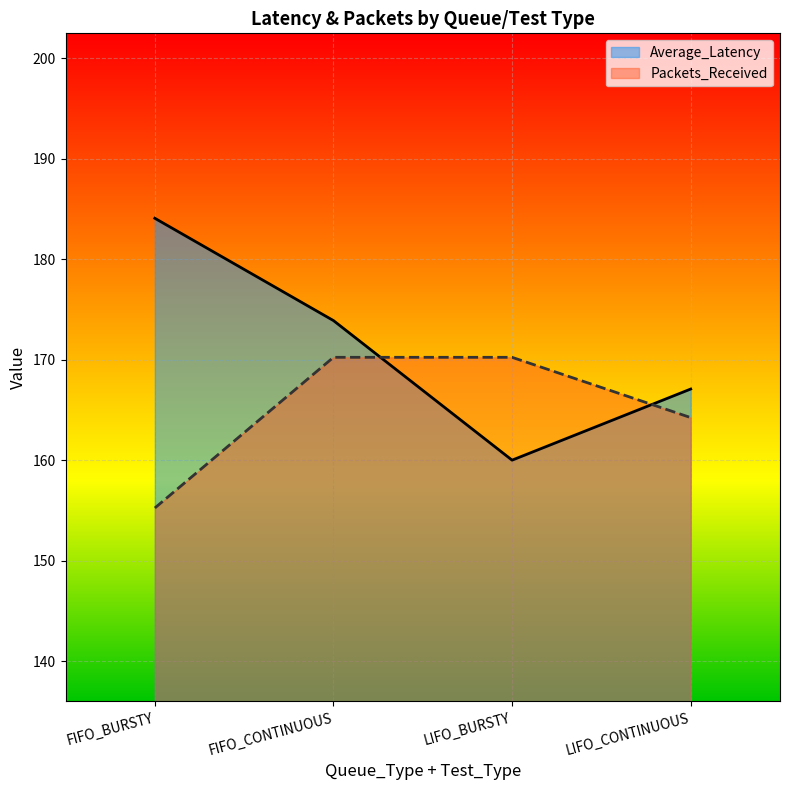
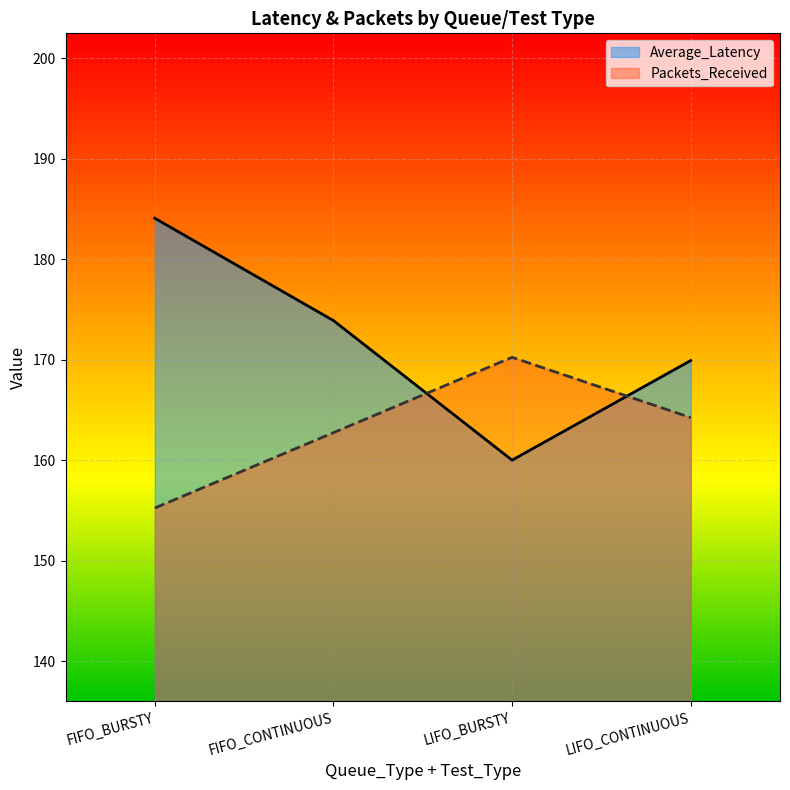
  {
    "Average_Latency": {
      "FIFO_BURSTY": 184.1,
      "FIFO_CONTINUOUS": 173.9,
      "LIFO_BURSTY": 160.0,
-     "LIFO_CONTINUOUS": 167.1
+     "LIFO_CONTINUOUS": 169.9
    },
    "Packets_Received": {
      "FIFO_BURSTY": 155.3,
-     "FIFO_CONTINUOUS": 170.3,
+     "FIFO_CONTINUOUS": 162.8,
      "LIFO_BURSTY": 170.3,
      "LIFO_CONTINUOUS": 164.3
    }
  }
